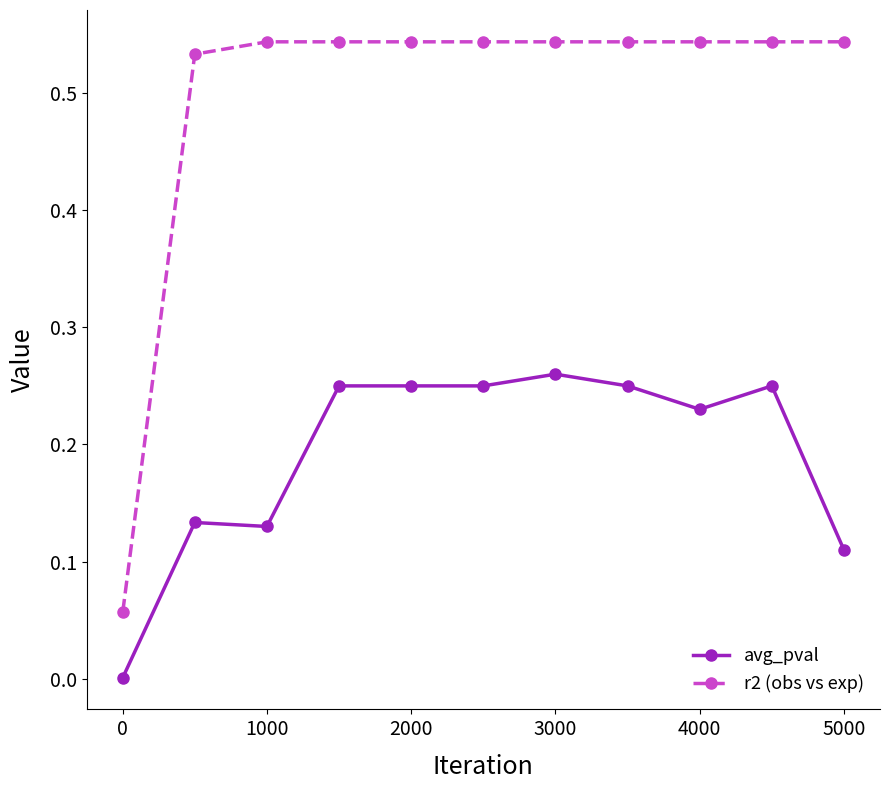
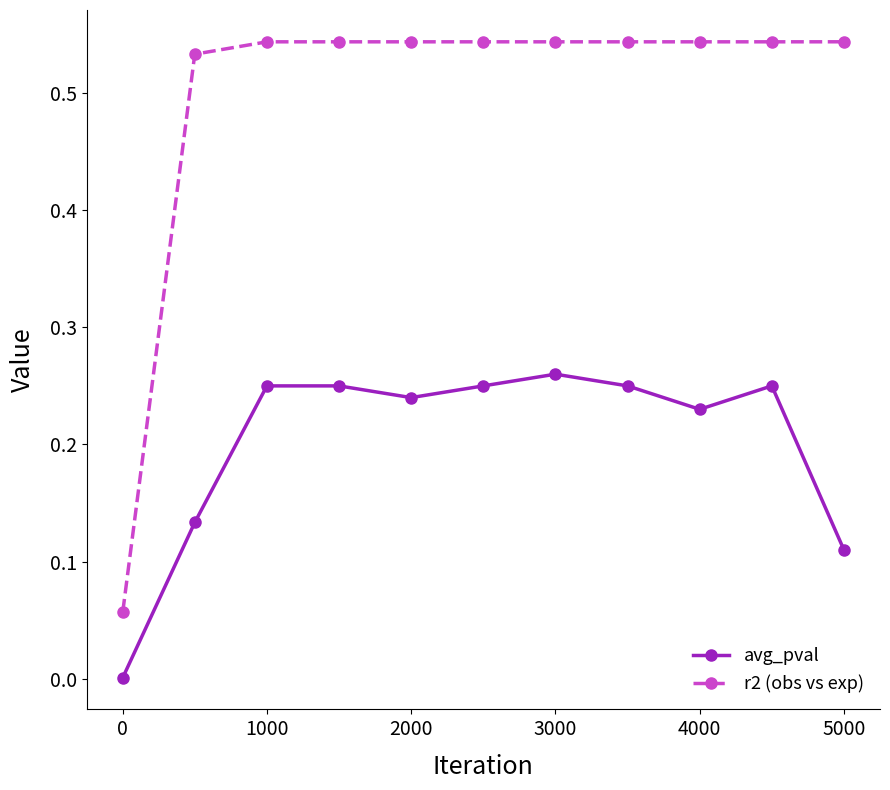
  {
    "avg_pval": {
      "0": 0.00,
-     "1000": 0.13,
-     "2000": 0.25,
+     "1000": 0.25,
+     "2000": 0.24,
      "3000": 0.26,
      "4000": 0.23,
      "5000": 0.11
    },
    "r2 (obs vs exp)": {
      "0": 0.057,
      "1000": 0.544,
      "2000": 0.544,
      "3000": 0.544,
      "4000": 0.544,
      "5000": 0.544
    }
  }
